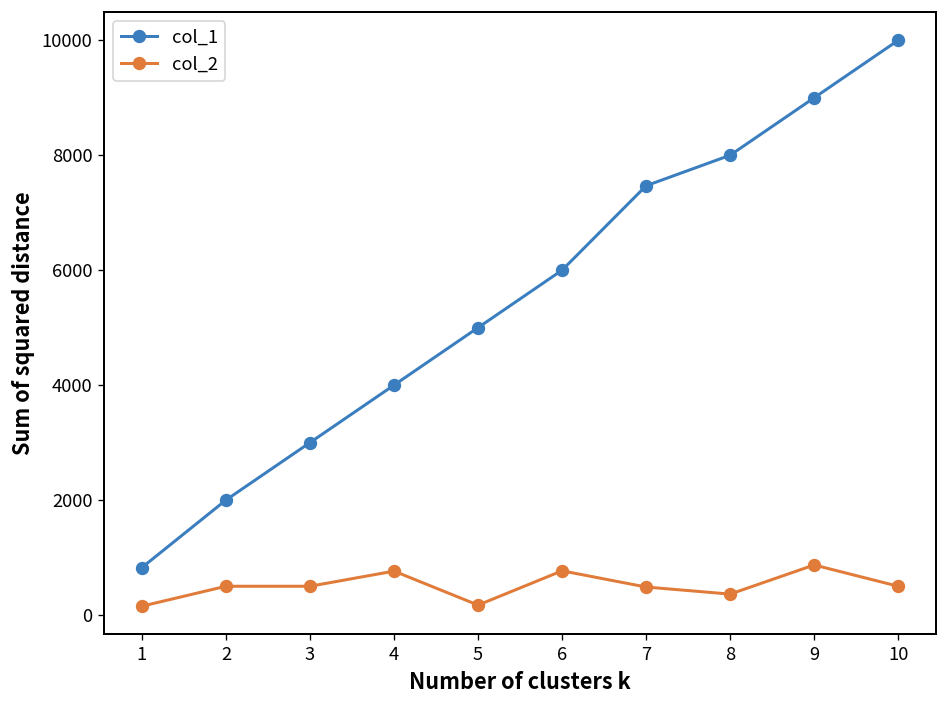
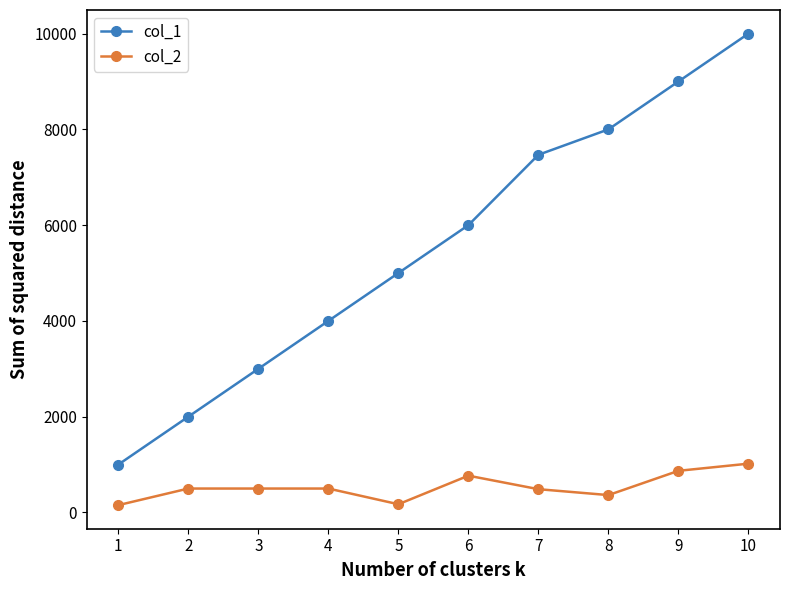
  {
    "col_1": {
-     "1": 800,
+     "1": 1000,
      "2": 2000,
      "3": 3000,
      "4": 4000,
      "5": 5000,
      "6": 6000,
      "7": 7500,
      "8": 8000,
      "9": 9000,
      "10": 10000
    },
    "col_2": {
      "1": 200,
      "2": 500,
      "3": 500,
-     "4": 800,
+     "4": 500,
      "5": 200,
      "6": 800,
      "7": 500,
      "8": 400,
      "9": 900,
-     "10": 500
+     "10": 1000
    }
  }
